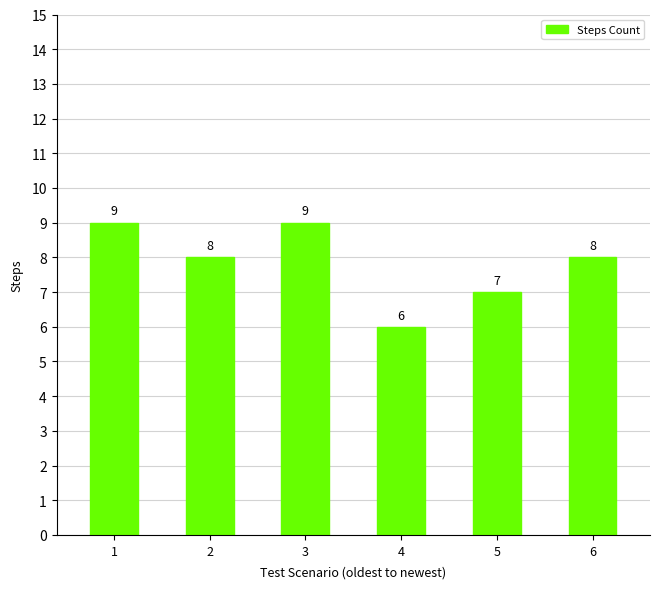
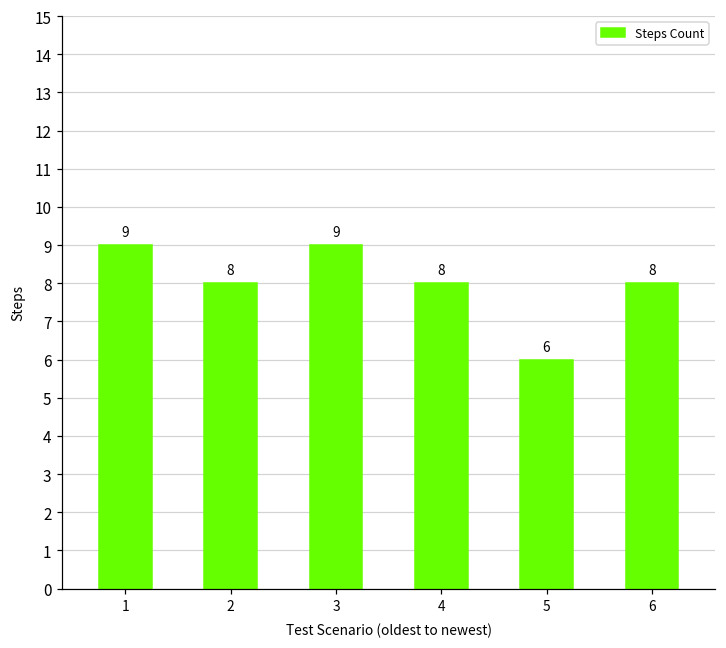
  {
    "1": 9,
    "2": 8,
    "3": 9,
-   "4": 6,
-   "5": 7,
+   "4": 8,
+   "5": 6,
    "6": 8
  }
